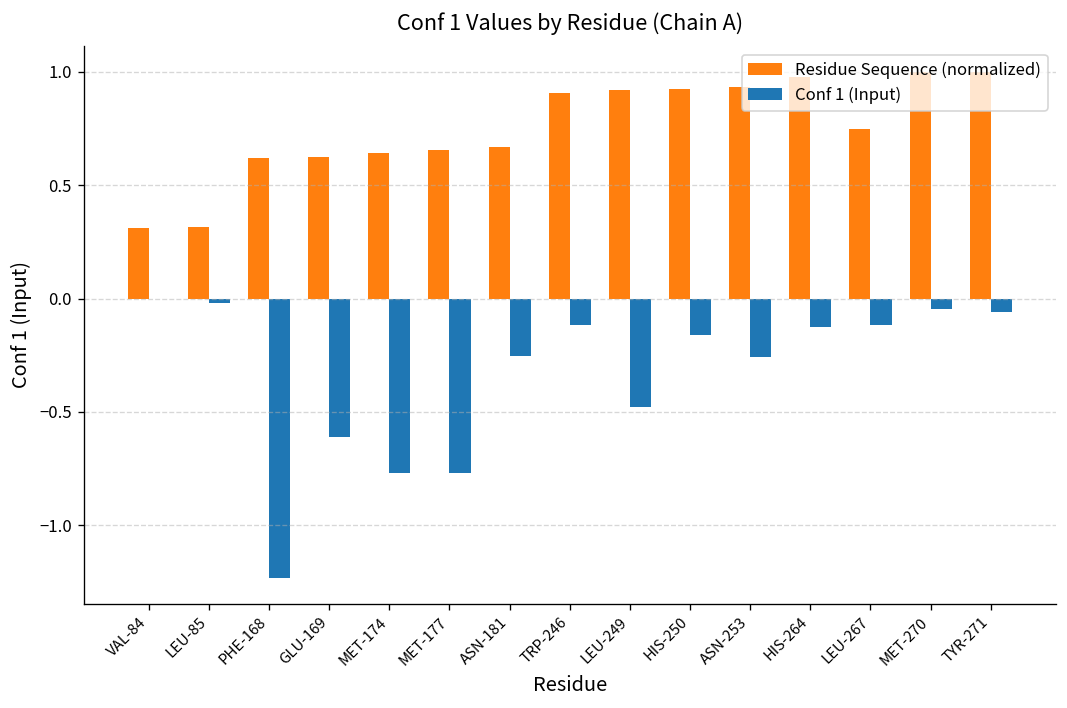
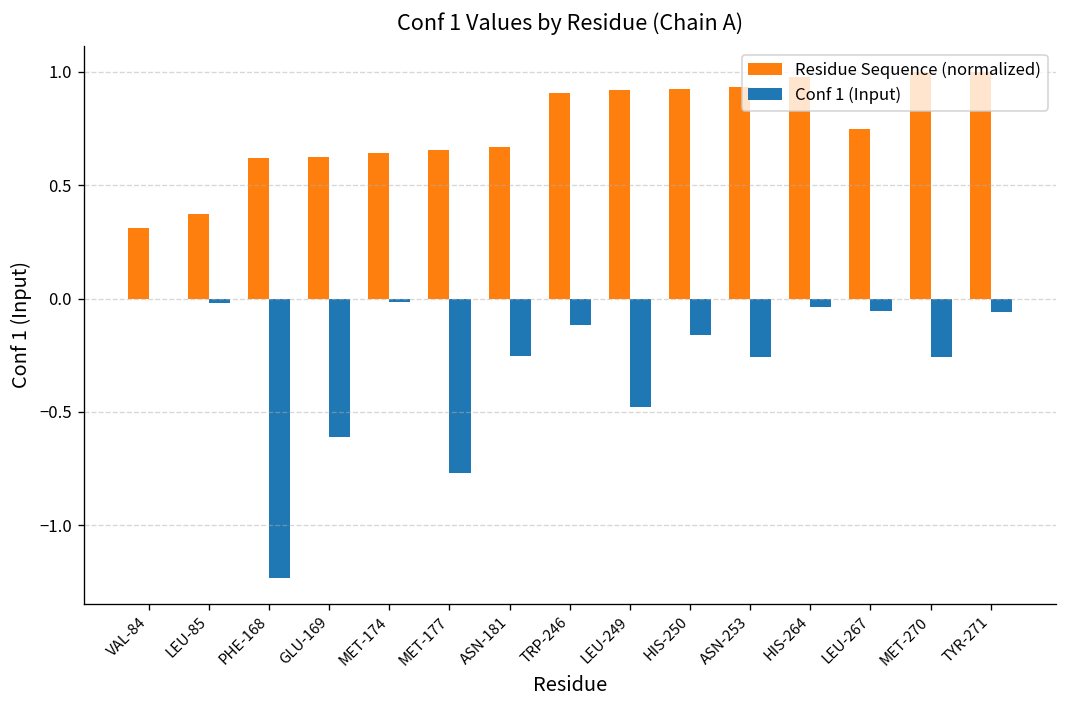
  {
    "Residue Sequence (normalized)": {
      "VAL-84": 0.31,
-     "LEU-85": 0.31,
+     "LEU-85": 0.37,
      "PHE-168": 0.62,
      "GLU-169": 0.62,
      "MET-174": 0.64,
      "MET-177": 0.65,
      "ASN-181": 0.67,
      "TRP-246": 0.91,
      "LEU-249": 0.92,
      "HIS-250": 0.92,
      "ASN-253": 0.93,
      "LEU-267": 0.75
    },
    "Conf 1 (Input)": {
      "LEU-85": -0.02,
      "PHE-168": -1.23,
      "GLU-169": -0.61,
-     "MET-174": -0.77,
+     "MET-174": -0.02,
      "MET-177": -0.77,
      "ASN-181": -0.25,
      "TRP-246": -0.12,
      "LEU-249": -0.48,
      "HIS-250": -0.16,
      "ASN-253": -0.26,
-     "HIS-264": -0.12,
-     "LEU-267": -0.12,
-     "MET-270": -0.04,
+     "HIS-264": -0.04,
+     "LEU-267": -0.05,
+     "MET-270": -0.26,
      "TYR-271": -0.06
    }
  }
